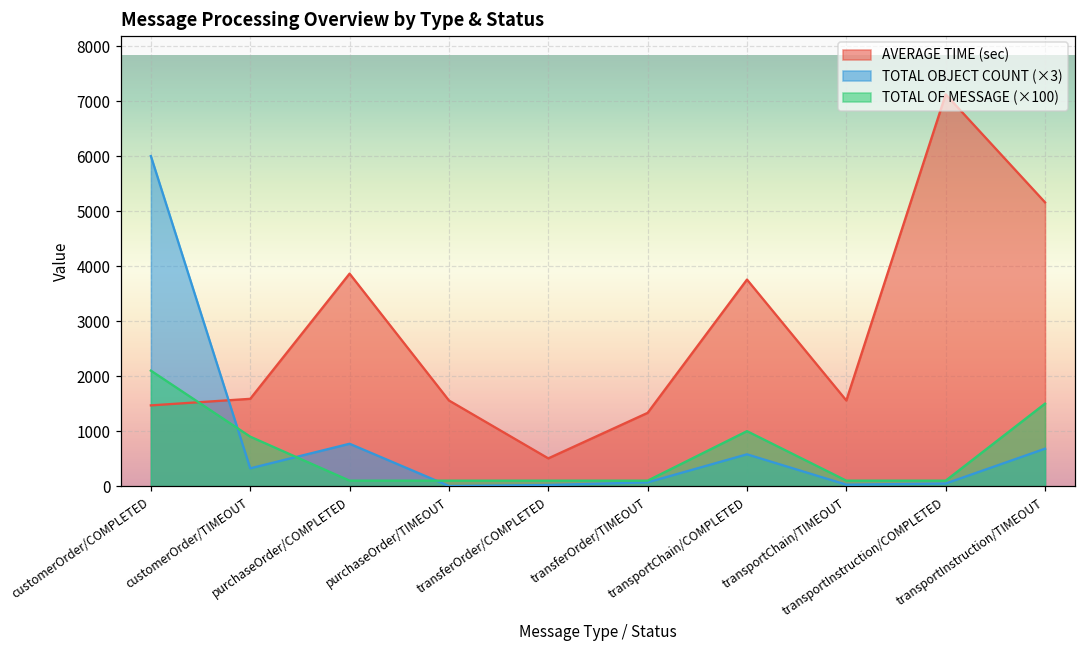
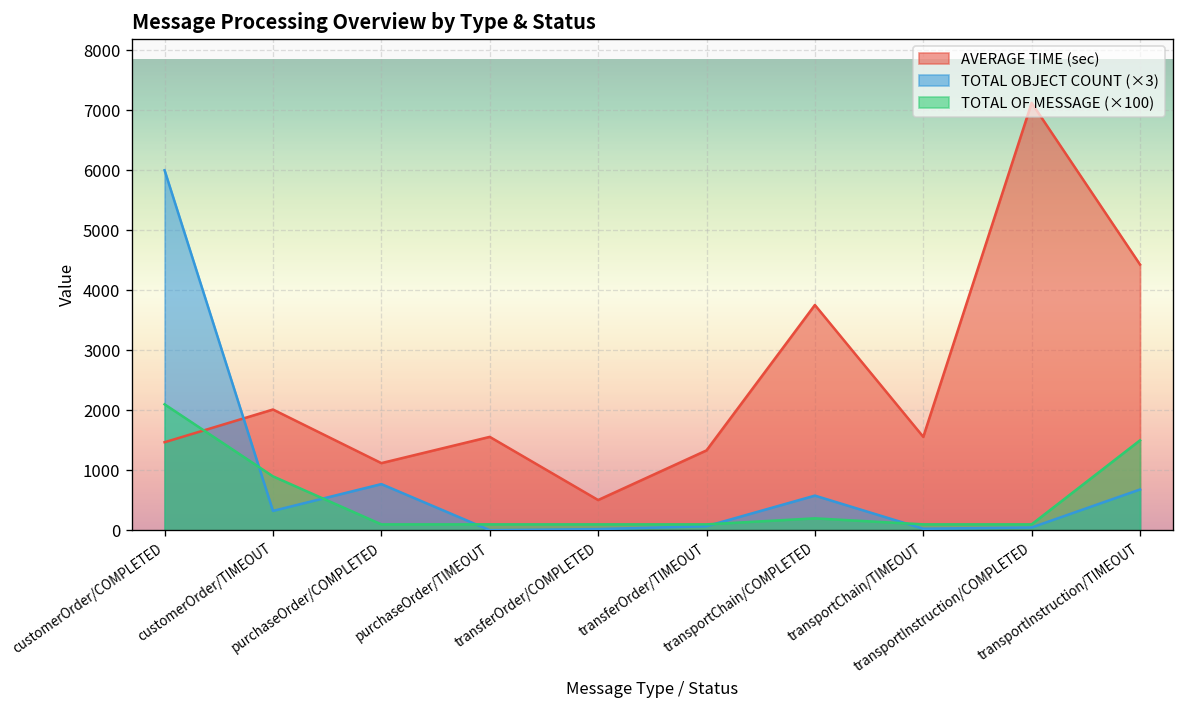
  {
    "AVERAGE TIME (sec)": {
      "customerOrder/COMPLETED": 1500,
-     "customerOrder/TIMEOUT": 1600,
-     "purchaseOrder/COMPLETED": 3900,
+     "customerOrder/TIMEOUT": 2000,
+     "purchaseOrder/COMPLETED": 1100,
      "purchaseOrder/TIMEOUT": 1600,
      "transferOrder/COMPLETED": 500,
      "transferOrder/TIMEOUT": 1300,
      "transportChain/COMPLETED": 3800,
      "transportChain/TIMEOUT": 1600,
-     "transportInstruction/TIMEOUT": 5200
+     "transportInstruction/TIMEOUT": 4400
    },
    "TOTAL OBJECT COUNT (×3)": {
      "customerOrder/COMPLETED": 6000,
      "customerOrder/TIMEOUT": 300,
      "purchaseOrder/COMPLETED": 800,
      "purchaseOrder/TIMEOUT": 0,
      "transferOrder/COMPLETED": 0,
      "transportChain/COMPLETED": 600,
      "transportChain/TIMEOUT": 0,
      "transportInstruction/COMPLETED": 0,
      "transportInstruction/TIMEOUT": 700
    },
    "TOTAL OF MESSAGE (×100)": {
      "customerOrder/COMPLETED": 2100,
      "customerOrder/TIMEOUT": 900,
      "purchaseOrder/COMPLETED": 100,
      "purchaseOrder/TIMEOUT": 100,
      "transferOrder/COMPLETED": 100,
-     "transportChain/COMPLETED": 1000,
+     "transportChain/COMPLETED": 200,
      "transportChain/TIMEOUT": 100,
      "transportInstruction/COMPLETED": 100,
      "transportInstruction/TIMEOUT": 1500
    }
  }
